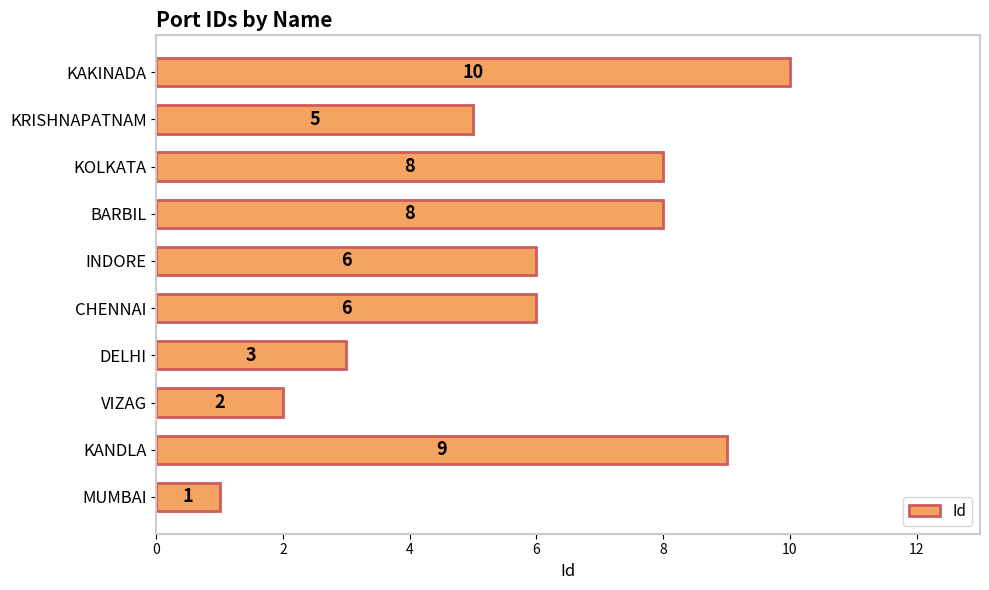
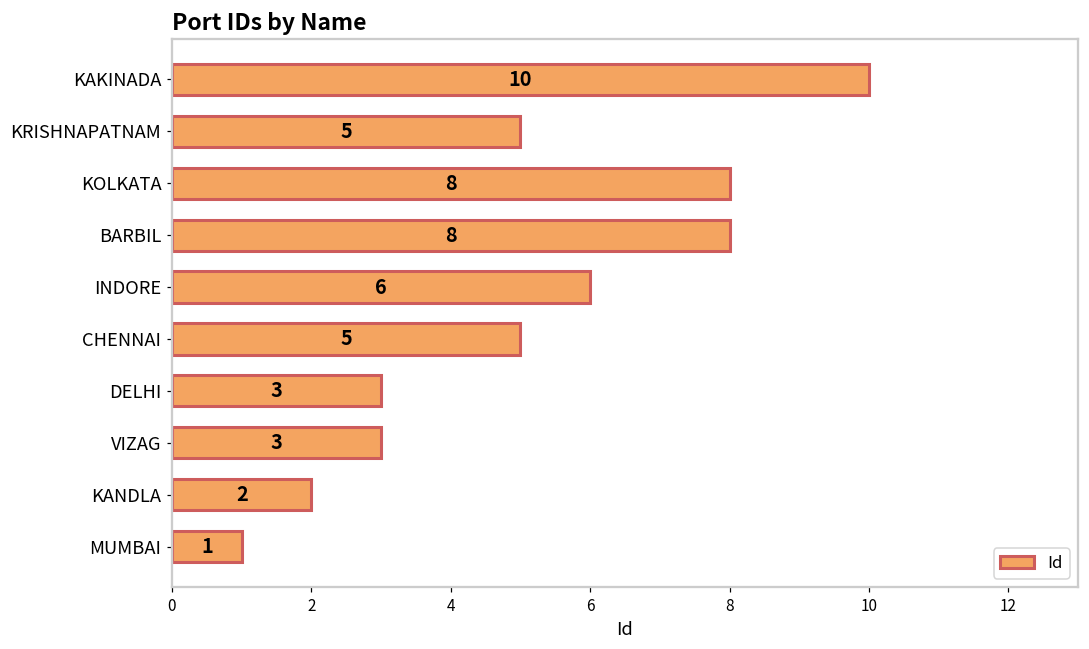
  {
    "KAKINADA": 10,
    "KRISHNAPATNAM": 5,
    "KOLKATA": 8,
    "BARBIL": 8,
    "INDORE": 6,
-   "CHENNAI": 6,
+   "CHENNAI": 5,
    "DELHI": 3,
-   "VIZAG": 2,
-   "KANDLA": 9,
+   "VIZAG": 3,
+   "KANDLA": 2,
    "MUMBAI": 1
  }
